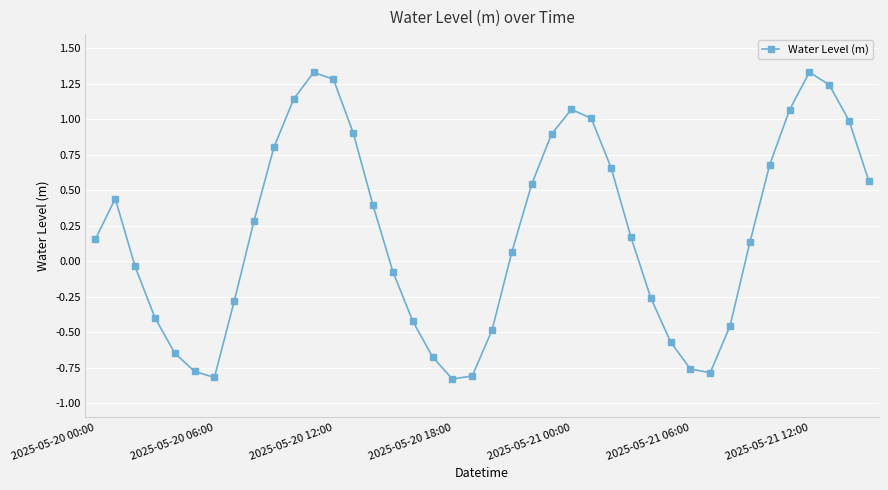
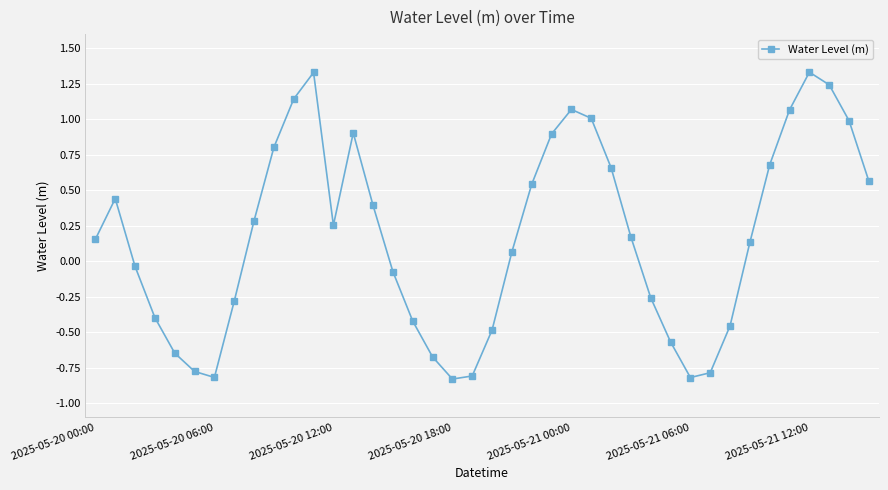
  {
    "2025-05-20 00:00": 0.15,
    "2025-05-20 06:00": -0.82,
-   "2025-05-20 12:00": 1.28,
+   "2025-05-20 12:00": 0.25,
    "2025-05-20 18:00": -0.83,
    "2025-05-21 00:00": 1.07,
-   "2025-05-21 06:00": -0.76,
+   "2025-05-21 06:00": -0.82,
    "2025-05-21 12:00": 1.33
  }
